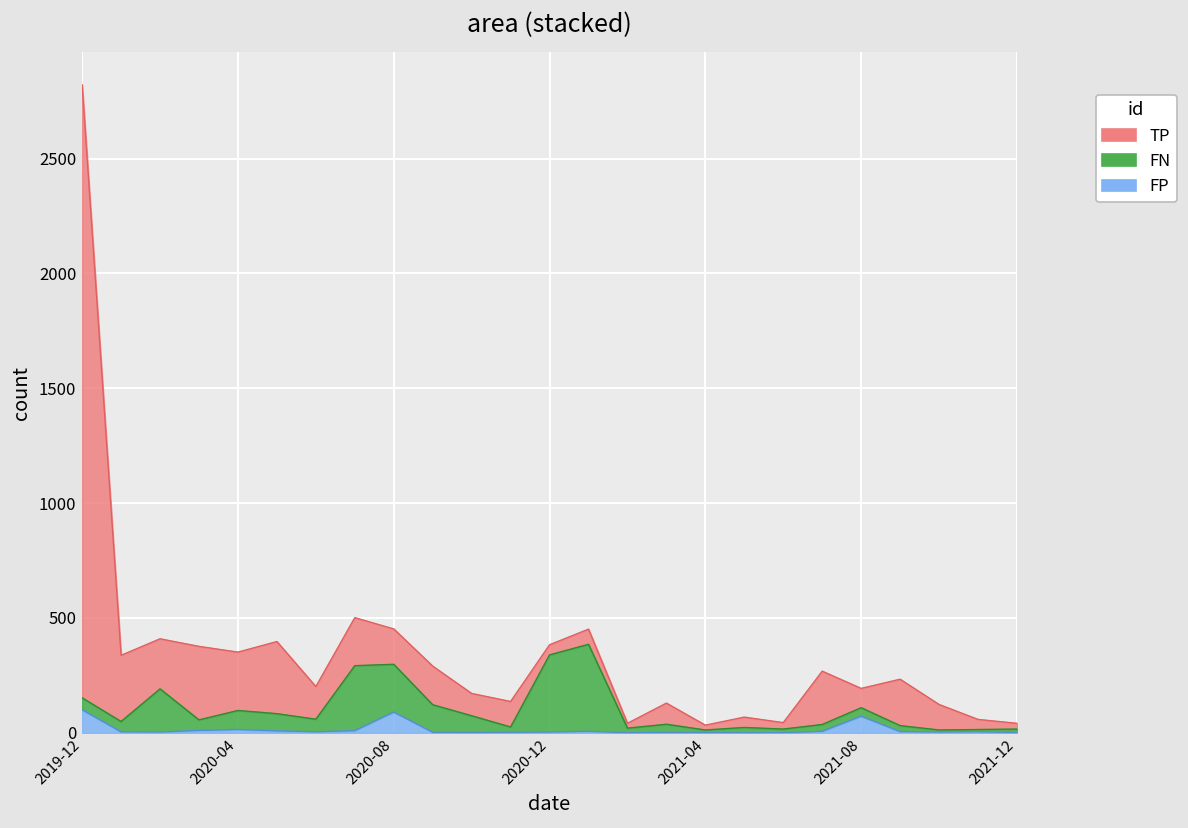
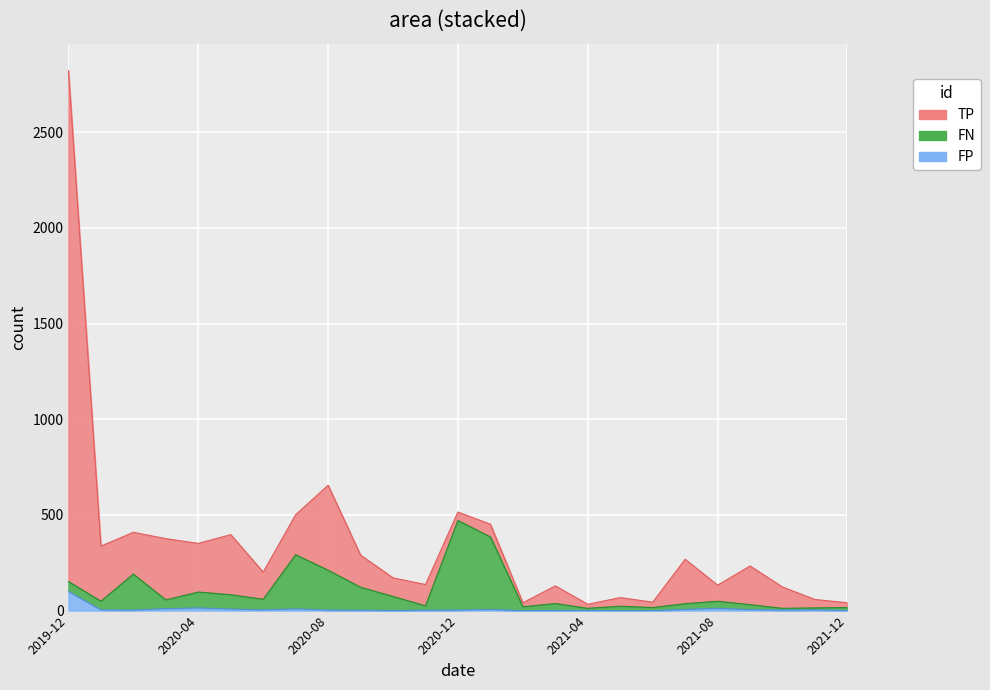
  {
    "TP": {
      "2019-12": 2670,
      "2020-04": 250,
-     "2020-08": 150,
+     "2020-08": 440,
      "2020-12": 40,
      "2021-04": 20,
      "2021-08": 80,
      "2021-12": 30
    },
    "FN": {
      "2019-12": 50,
      "2020-04": 80,
      "2020-08": 210,
-     "2020-12": 340,
+     "2020-12": 470,
      "2021-08": 40,
      "2021-12": 20
    },
    "FP": {
      "2019-12": 100,
      "2020-04": 10,
-     "2020-08": 90,
+     "2020-08": 0,
      "2020-12": 0,
-     "2021-08": 70,
+     "2021-08": 10,
      "2021-12": 0
    }
  }
